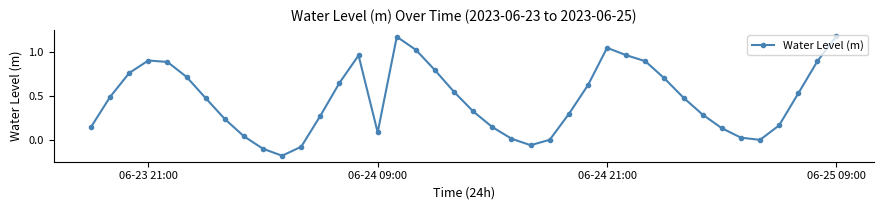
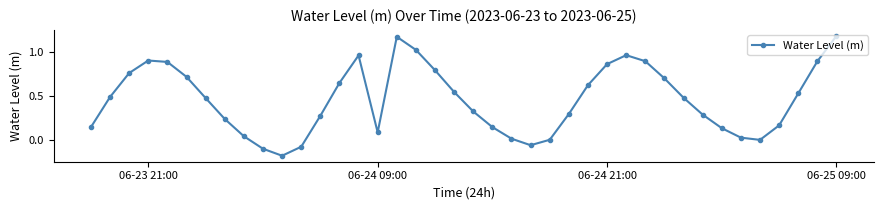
  {
    "06-23 21:00": 0.9,
    "06-24 09:00": 0.1,
-   "06-24 21:00": 1.1
+   "06-24 21:00": 0.9
  }
